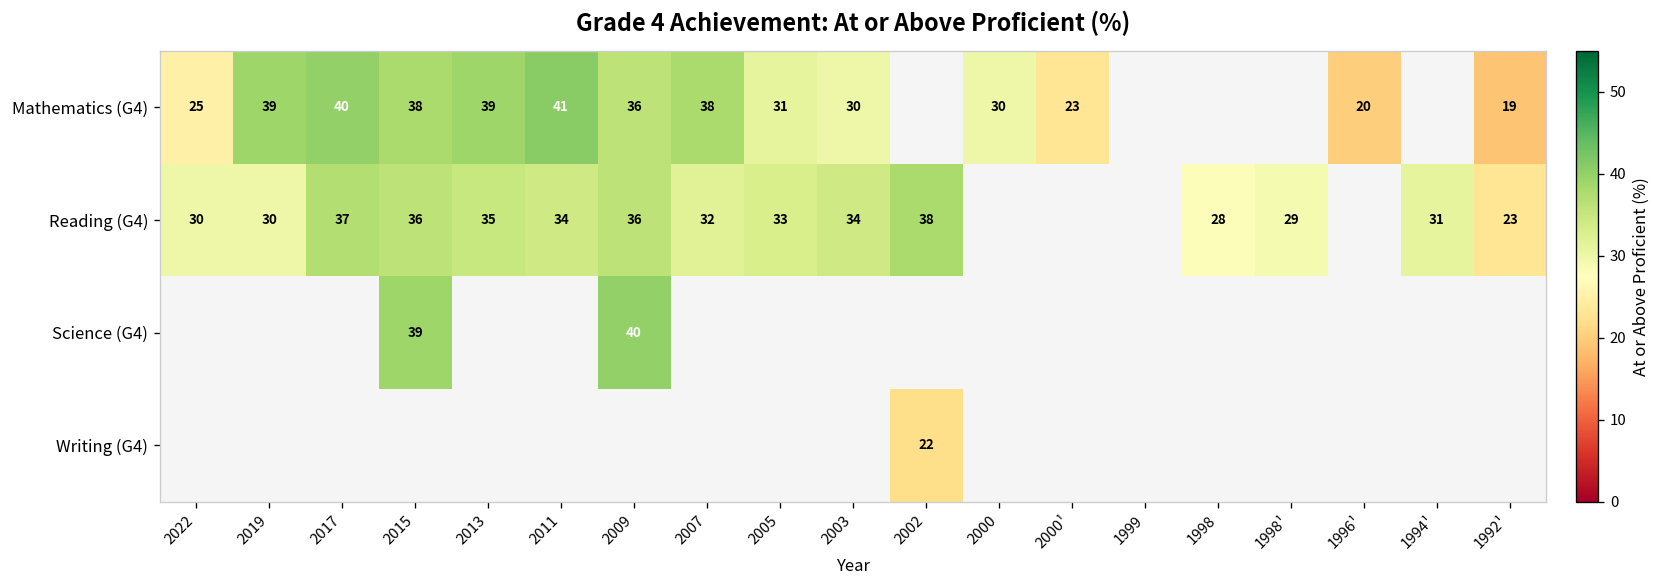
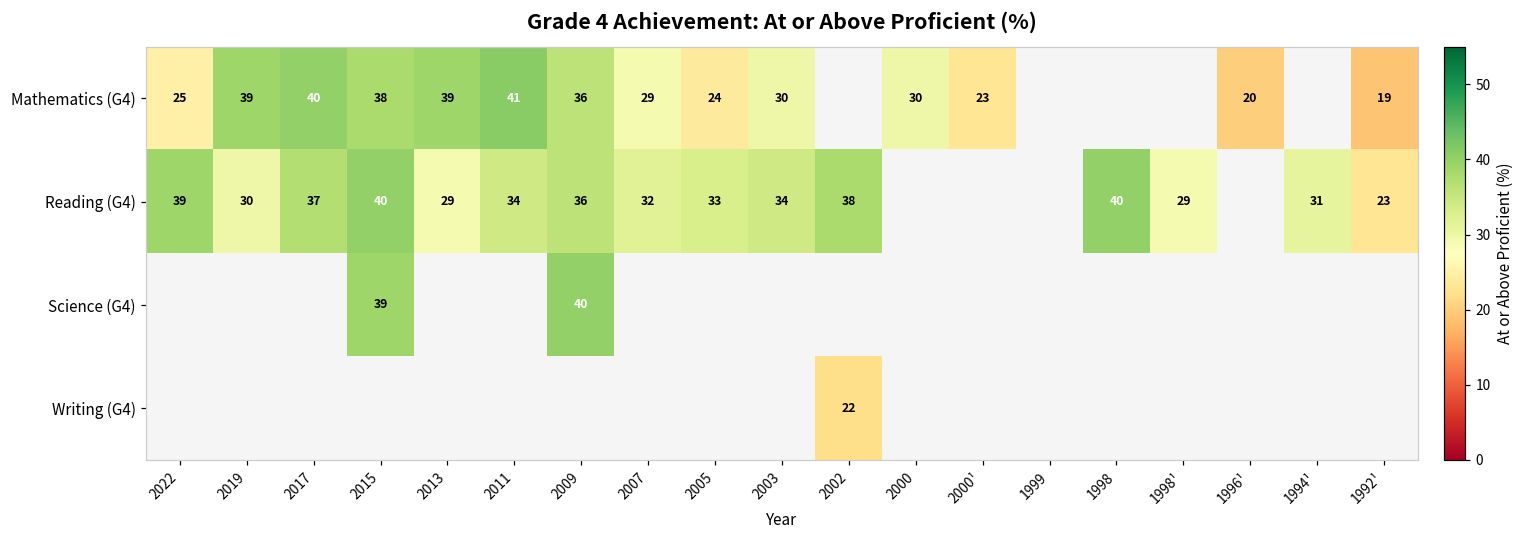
  {
    "Mathematics (G4)": {
      "2022": 25,
      "2019": 39,
      "2017": 40,
      "2015": 38,
      "2013": 39,
      "2011": 41,
      "2009": 36,
-     "2007": 38,
-     "2005": 31,
+     "2007": 29,
+     "2005": 24,
      "2003": 30,
      "2000": 30,
      "2000¹": 23,
      "1996¹": 20,
      "1992¹": 19
    },
    "Reading (G4)": {
-     "2022": 30,
+     "2022": 39,
      "2019": 30,
      "2017": 37,
-     "2015": 36,
-     "2013": 35,
+     "2015": 40,
+     "2013": 29,
      "2011": 34,
      "2009": 36,
      "2007": 32,
      "2005": 33,
      "2003": 34,
      "2002": 38,
-     "1998": 28,
+     "1998": 40,
      "1998¹": 29,
      "1994¹": 31,
      "1992¹": 23
    },
    "Science (G4)": {
      "2015": 39,
      "2009": 40
    },
    "Writing (G4)": {
      "2002": 22
    }
  }
